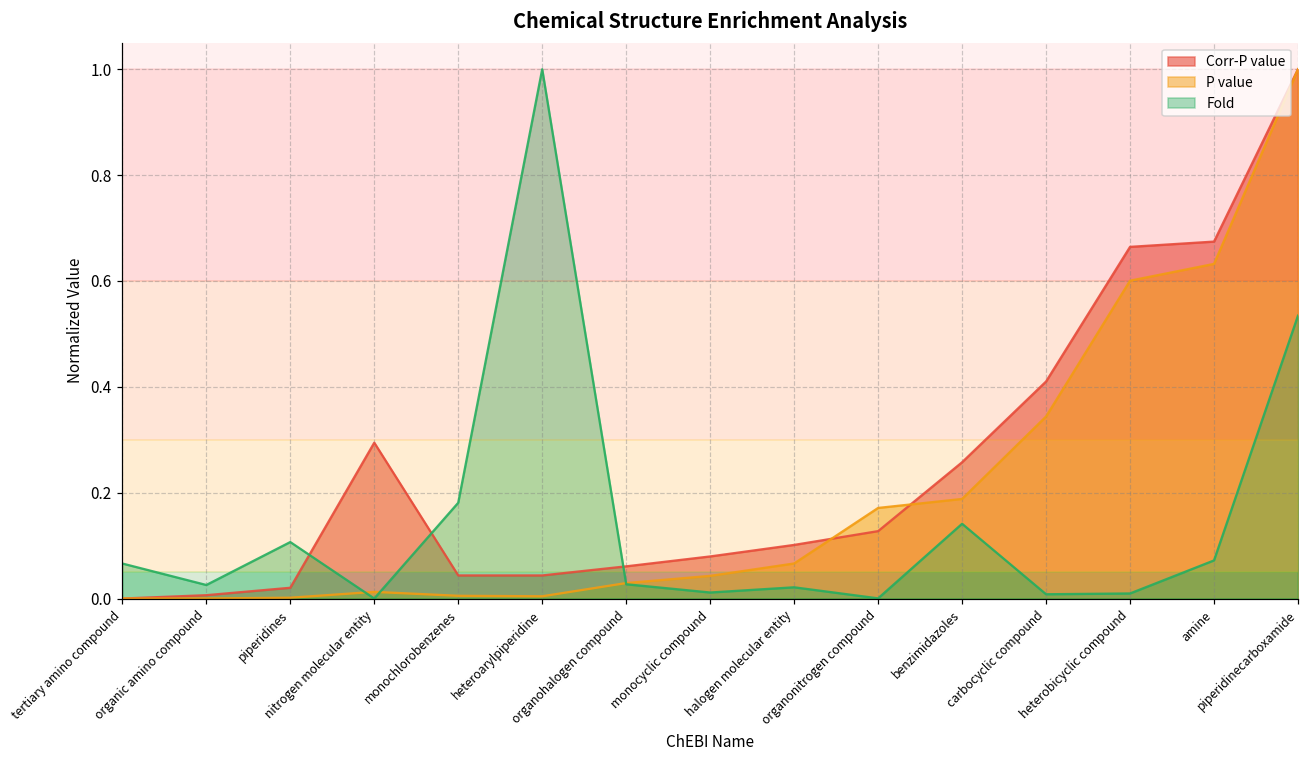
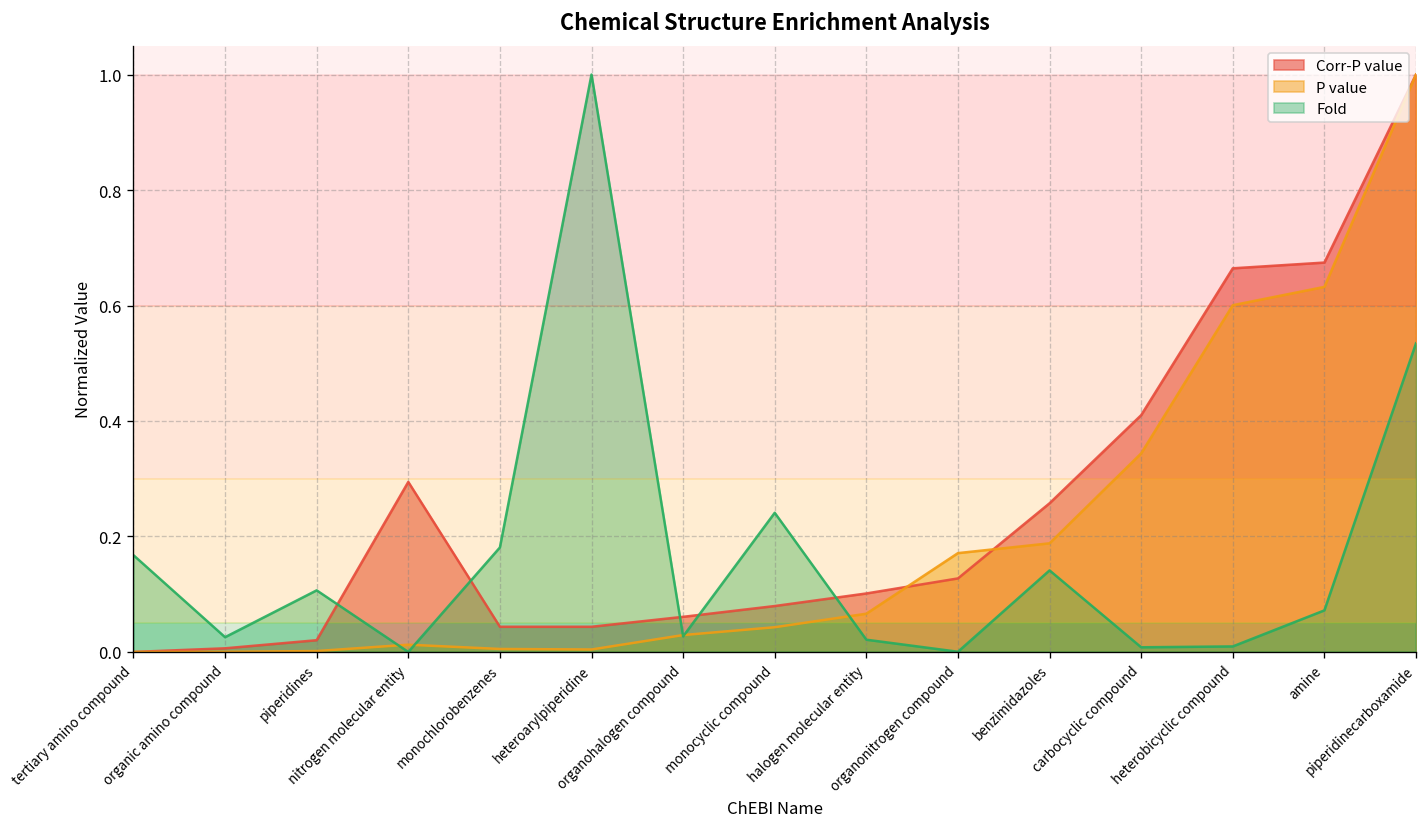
  {
    "Corr-P value": {
      "organic amino compound": 0.01,
      "piperidines": 0.02,
      "nitrogen molecular entity": 0.29,
      "monochlorobenzenes": 0.04,
      "heteroarylpiperidine": 0.04,
      "organohalogen compound": 0.06,
      "monocyclic compound": 0.08,
      "halogen molecular entity": 0.10,
      "organonitrogen compound": 0.13,
      "benzimidazoles": 0.26,
      "carbocyclic compound": 0.41,
      "heterobicyclic compound": 0.66,
      "amine": 0.67
    },
    "P value": {
      "organic amino compound": 0.00,
      "piperidines": 0.00,
      "nitrogen molecular entity": 0.01,
      "monochlorobenzenes": 0.01,
      "heteroarylpiperidine": 0.00,
      "monocyclic compound": 0.04,
      "halogen molecular entity": 0.07,
      "organonitrogen compound": 0.17,
      "benzimidazoles": 0.19,
      "carbocyclic compound": 0.34,
      "heterobicyclic compound": 0.60,
      "amine": 0.63
    },
    "Fold": {
-     "tertiary amino compound": 0.07,
+     "tertiary amino compound": 0.17,
      "organic amino compound": 0.03,
      "piperidines": 0.11,
      "nitrogen molecular entity": 0.00,
      "monochlorobenzenes": 0.18,
      "heteroarylpiperidine": 1.00,
-     "monocyclic compound": 0.01,
+     "monocyclic compound": 0.24,
      "halogen molecular entity": 0.02,
      "organonitrogen compound": 0.00,
      "benzimidazoles": 0.14,
      "carbocyclic compound": 0.01,
      "heterobicyclic compound": 0.01,
      "amine": 0.07,
      "piperidinecarboxamide": 0.53
    }
  }
